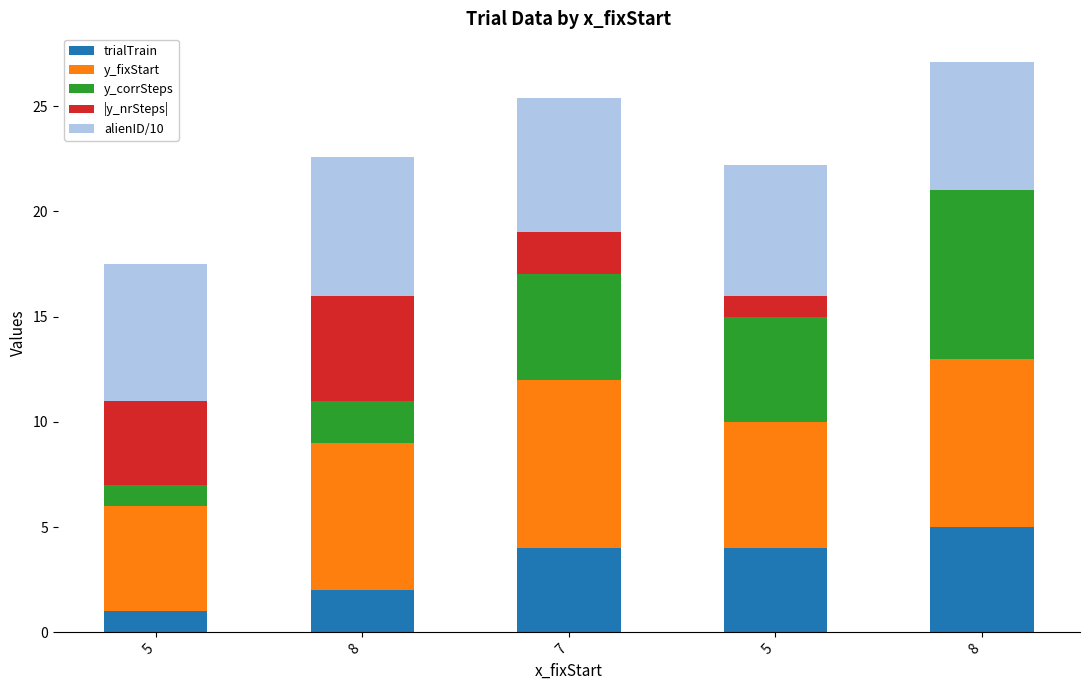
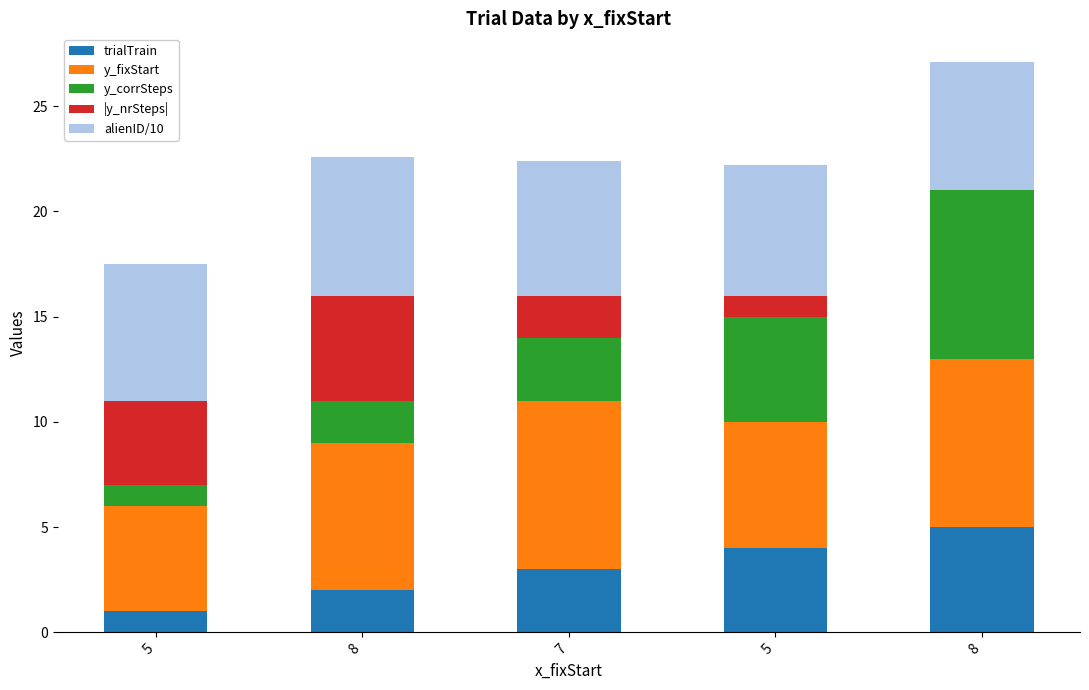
  {
    "trialTrain": {
-     "7": 4
+     "7": 3
    },
    "y_fixStart": {
      "7": 8
    },
    "y_corrSteps": {
-     "7": 5
+     "7": 3
    },
    "|y_nrSteps|": {
      "7": 2
    },
    "alienID/10": {
      "7": 6.4
    }
  }
